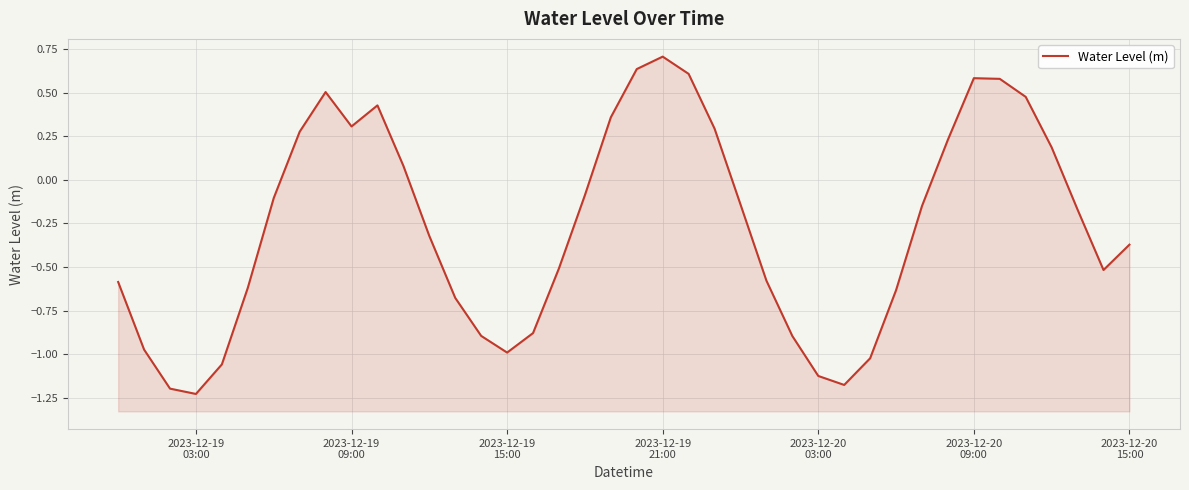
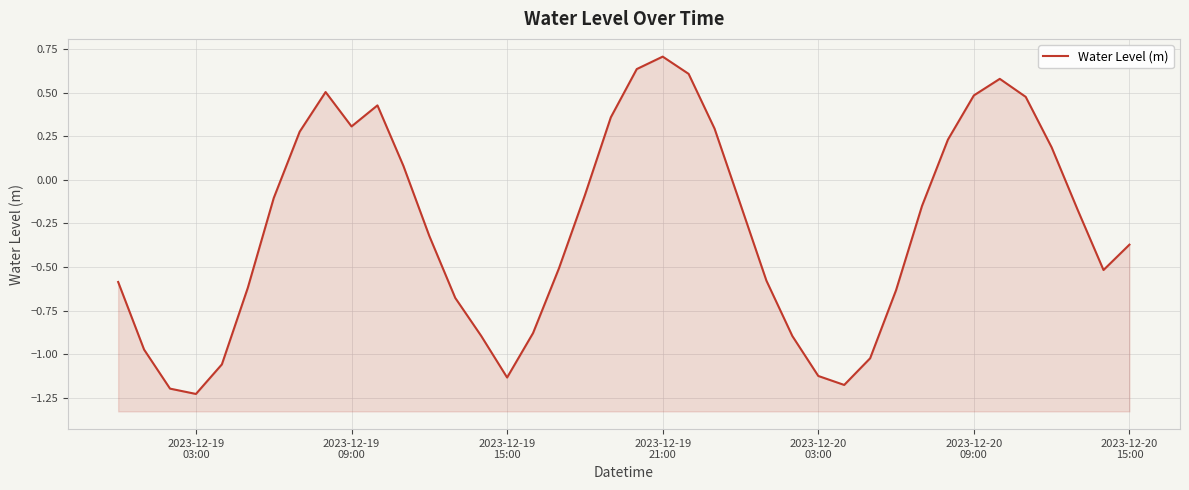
  {
    "2023-12-19 03:00": -1.23,
    "2023-12-19 09:00": 0.31,
-   "2023-12-19 15:00": -0.99,
+   "2023-12-19 15:00": -1.13,
    "2023-12-19 21:00": 0.71,
    "2023-12-20 03:00": -1.13,
-   "2023-12-20 09:00": 0.58,
+   "2023-12-20 09:00": 0.48,
    "2023-12-20 15:00": -0.37
  }
